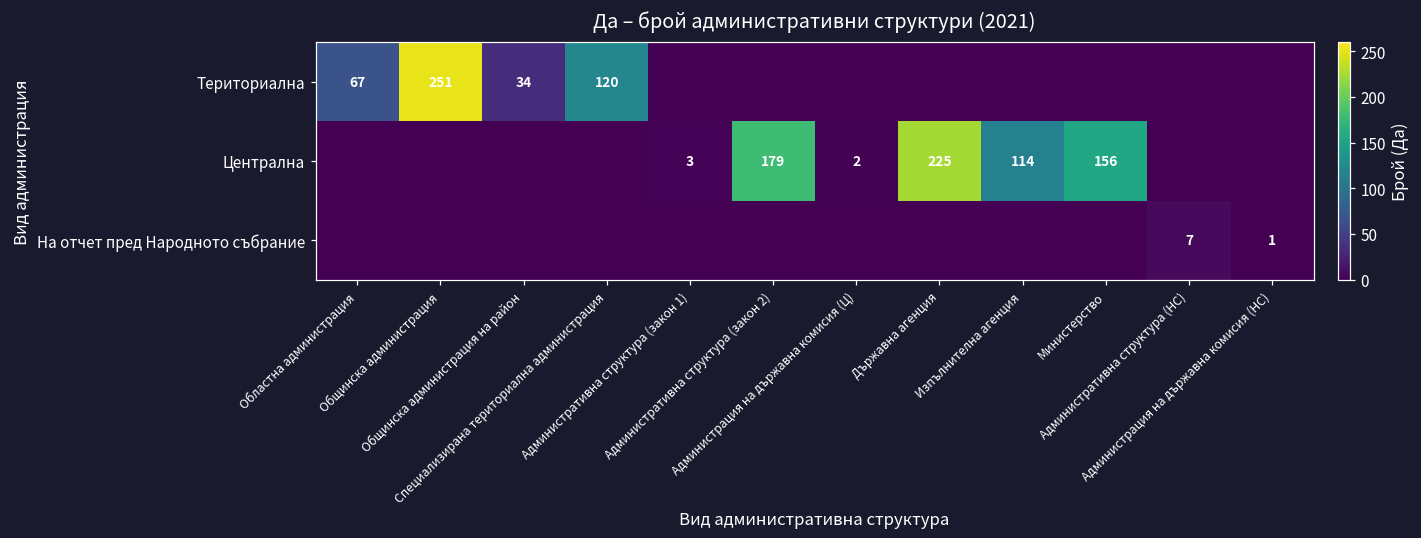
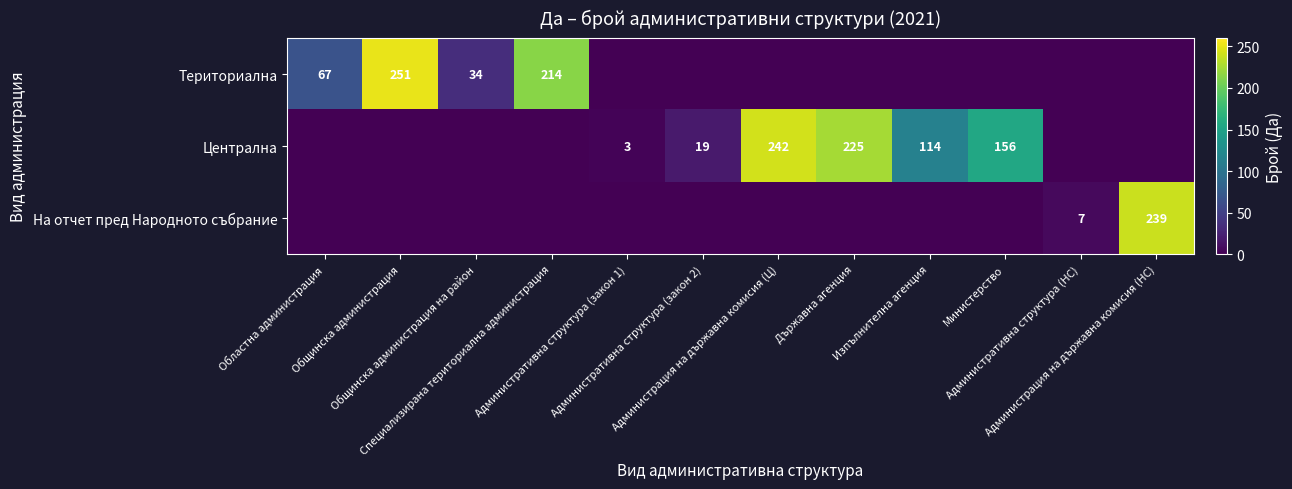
  {
    "Териториална": {
      "Областна администрация": 67,
      "Общинска администрация": 251,
      "Общинска администрация на район": 34,
-     "Специализирана териториална администрация": 120
+     "Специализирана териториална администрация": 214
    },
    "Централна": {
      "Административна структура (закон 1)": 3,
-     "Административна структура (закон 2)": 179,
-     "Администрация на държавна комисия (Ц)": 2,
+     "Административна структура (закон 2)": 19,
+     "Администрация на държавна комисия (Ц)": 242,
      "Държавна агенция": 225,
      "Изпълнителна агенция": 114,
      "Министерство": 156
    },
    "На отчет пред Народното събрание": {
      "Административна структура (НС)": 7,
-     "Администрация на държавна комисия (НС)": 1
+     "Администрация на държавна комисия (НС)": 239
    }
  }
